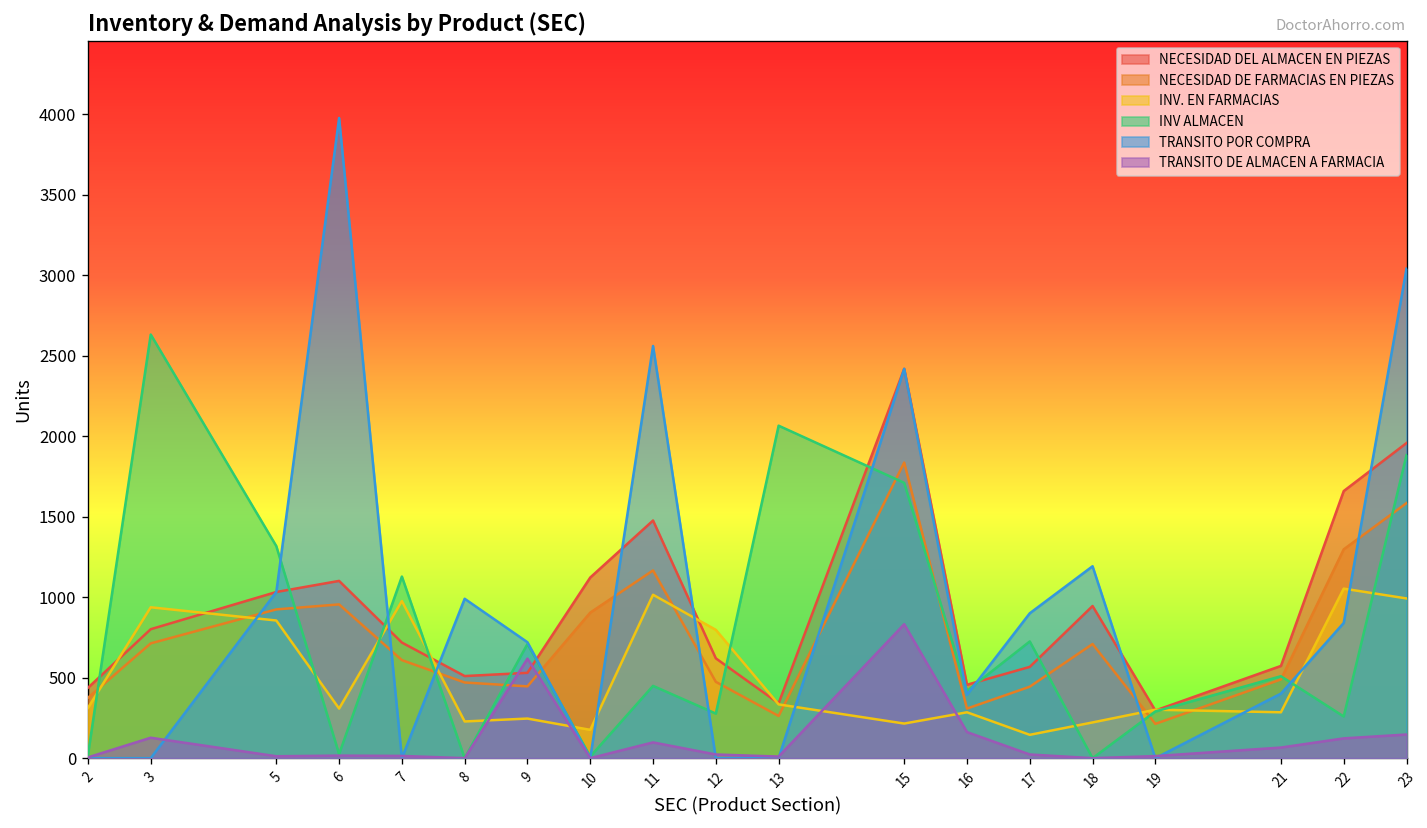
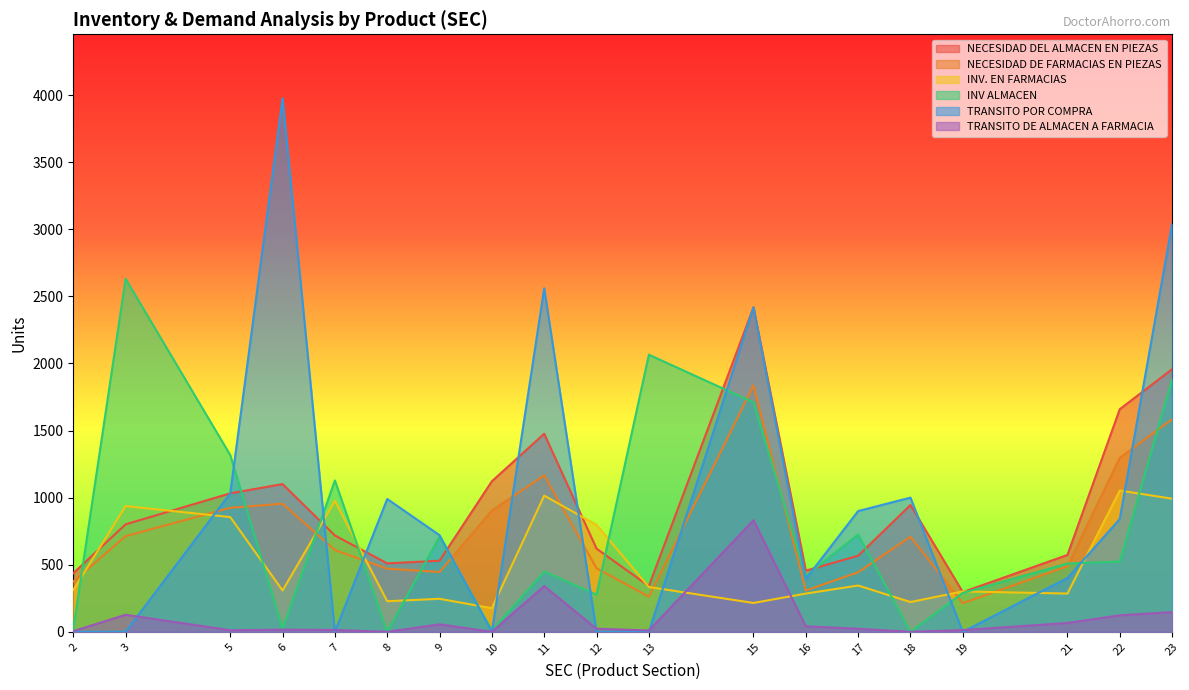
  {
    "INV. EN FARMACIAS": {
      "2": 310,
      "3": 940,
      "5": 860,
      "6": 310,
      "7": 980,
      "8": 230,
      "9": 250,
      "10": 180,
      "11": 1020,
      "12": 800,
      "15": 220,
      "16": 290,
-     "17": 150,
+     "17": 350,
      "18": 220,
      "21": 290,
      "22": 1050,
      "23": 990
    },
    "INV ALMACEN": {
      "3": 2630,
      "5": 1320,
      "7": 1130,
      "11": 450,
      "12": 280,
      "13": 2070,
      "15": 1710,
      "16": 420,
      "17": 730,
      "21": 510,
-     "22": 260,
+     "22": 520,
      "23": 1880
    },
    "TRANSITO POR COMPRA": {
      "3": 0,
      "6": 3980,
      "8": 990,
      "11": 2560,
      "12": 0,
      "16": 390,
      "17": 900,
-     "18": 1190,
+     "18": 1000,
      "21": 400,
      "22": 840,
      "23": 3040
    },
    "TRANSITO DE ALMACEN A FARMACIA": {
      "3": 130,
      "5": 10,
-     "9": 620,
-     "11": 100,
+     "9": 60,
+     "11": 340,
      "12": 20,
      "15": 830,
-     "16": 160,
+     "16": 40,
      "17": 20,
      "21": 70,
      "22": 120,
      "23": 150
    }
  }
